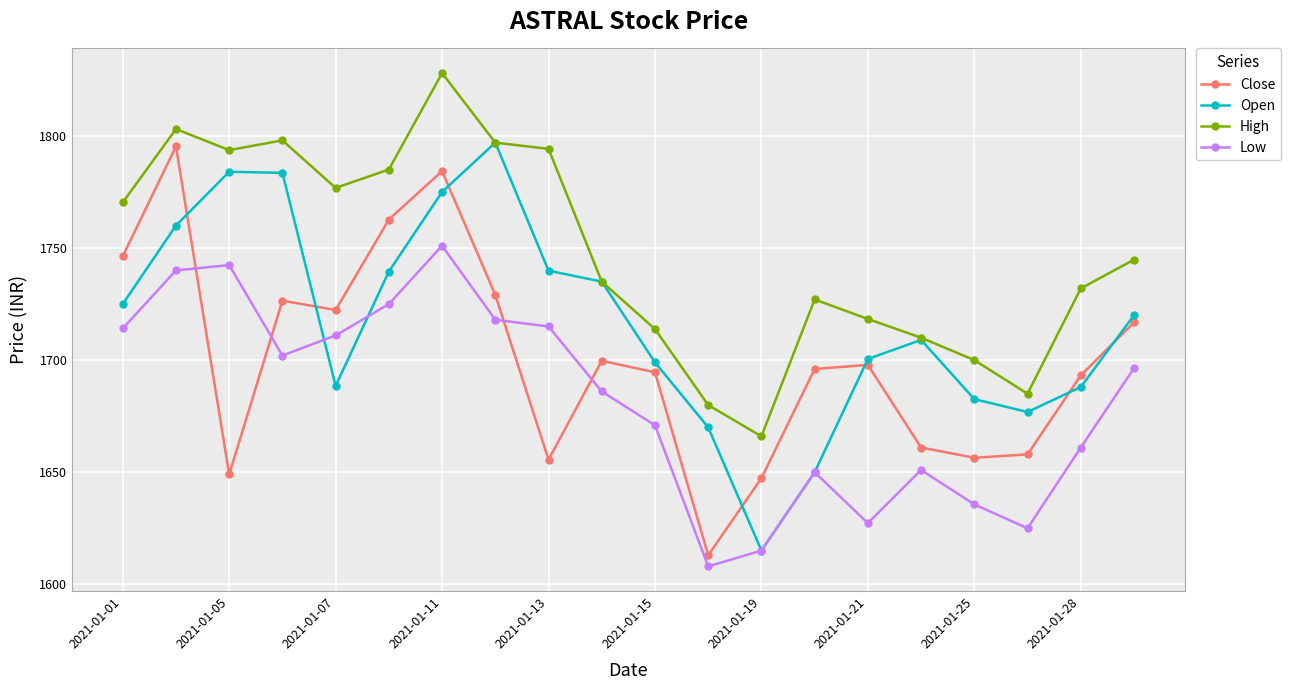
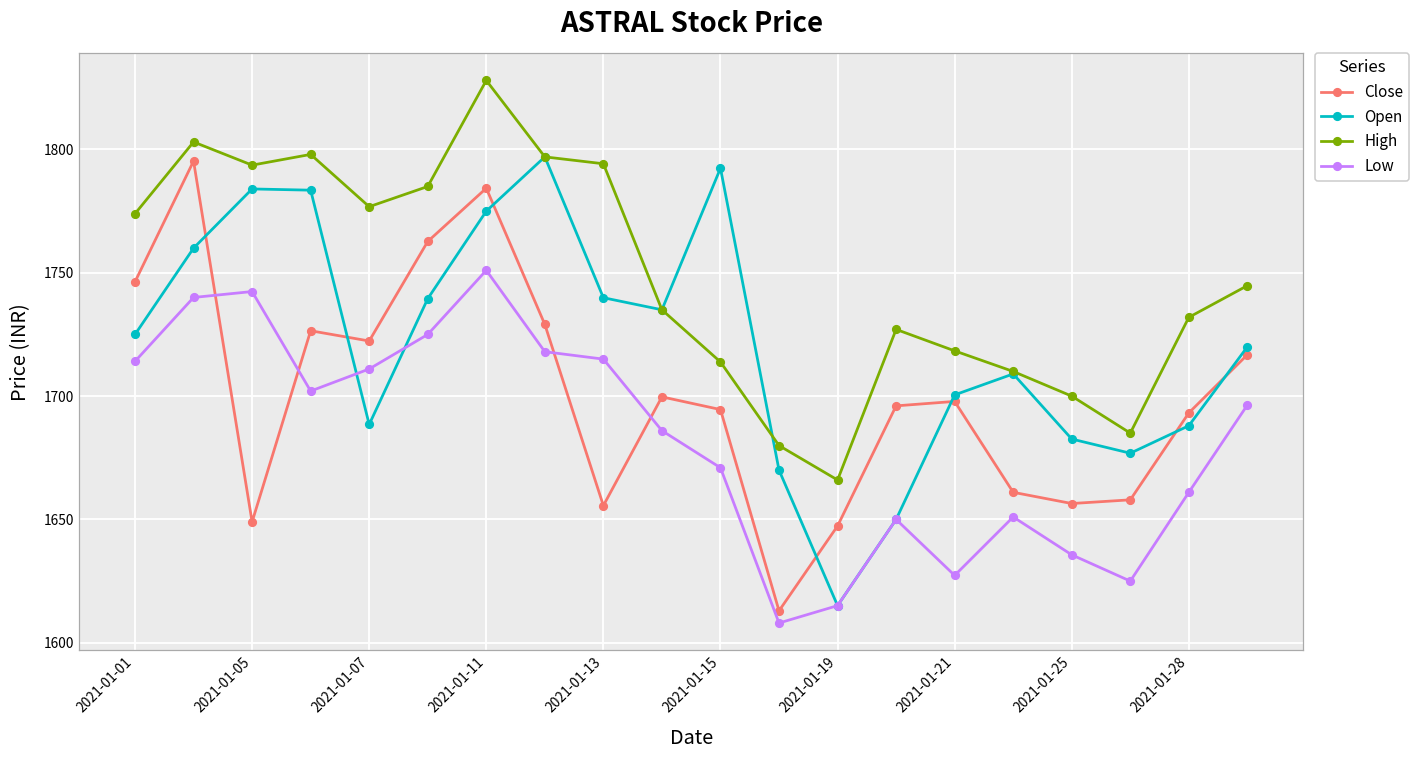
  {
    "Close": {
      "2021-01-01": 1746,
      "2021-01-05": 1649,
      "2021-01-07": 1722,
      "2021-01-11": 1784,
      "2021-01-13": 1656,
      "2021-01-15": 1695,
      "2021-01-19": 1647,
      "2021-01-21": 1698,
      "2021-01-25": 1656,
      "2021-01-28": 1693
    },
    "Open": {
      "2021-01-01": 1725,
      "2021-01-05": 1784,
      "2021-01-07": 1689,
      "2021-01-11": 1775,
      "2021-01-13": 1740,
-     "2021-01-15": 1699,
+     "2021-01-15": 1792,
      "2021-01-21": 1701,
      "2021-01-25": 1683,
      "2021-01-28": 1688
    },
    "High": {
-     "2021-01-01": 1770,
+     "2021-01-01": 1774,
      "2021-01-05": 1794,
      "2021-01-07": 1777,
      "2021-01-11": 1828,
      "2021-01-13": 1794,
      "2021-01-15": 1714,
      "2021-01-19": 1666,
      "2021-01-21": 1718,
      "2021-01-25": 1700,
      "2021-01-28": 1732
    },
    "Low": {
      "2021-01-01": 1714,
      "2021-01-05": 1742,
      "2021-01-07": 1711,
      "2021-01-11": 1751,
      "2021-01-13": 1715,
      "2021-01-15": 1671,
      "2021-01-21": 1627,
      "2021-01-25": 1636,
      "2021-01-28": 1661
    }
  }
